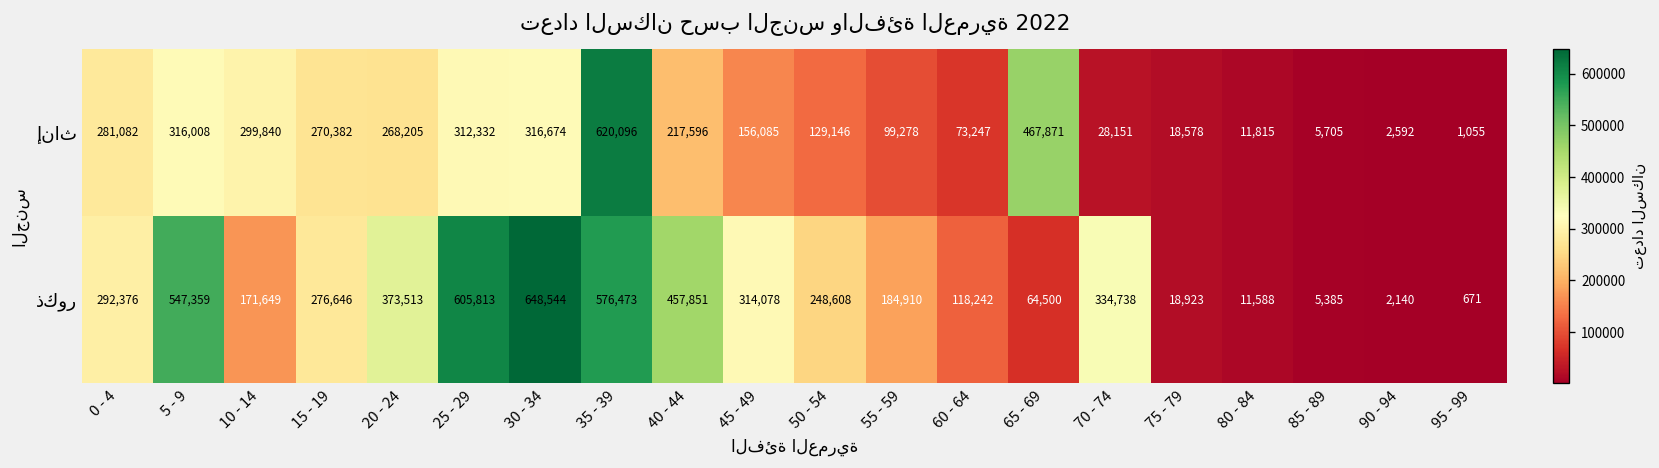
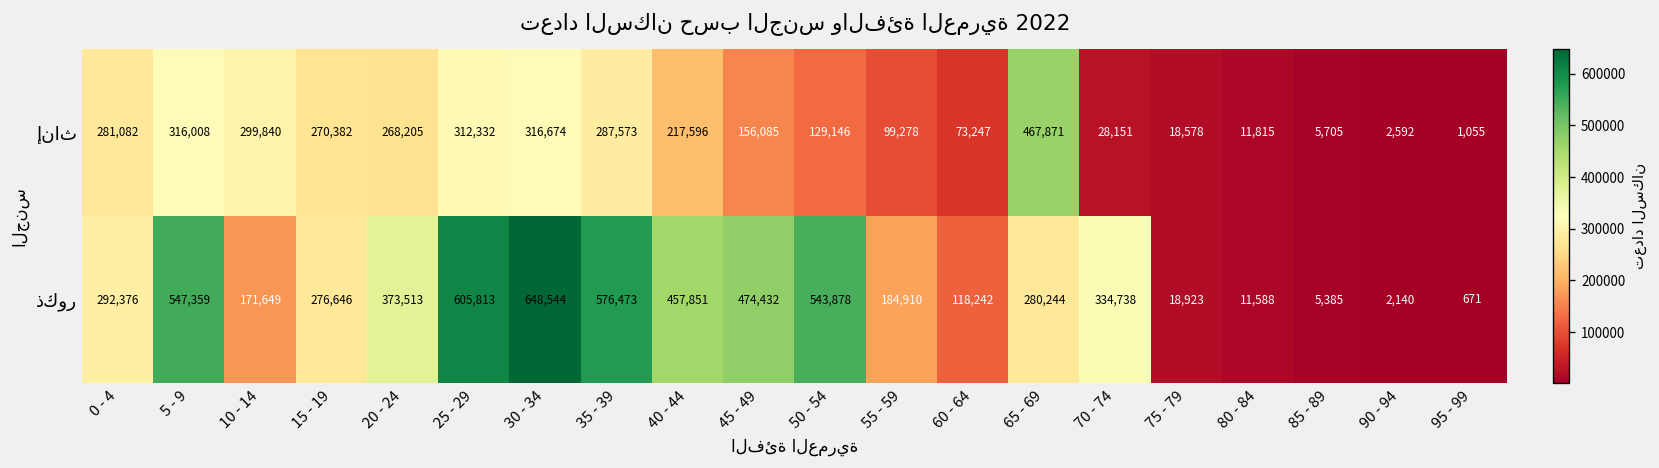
  {
    "إناث": {
      "0 - 4": "281,082",
      "5 - 9": "316,008",
      "10 - 14": "299,840",
      "15 - 19": "270,382",
      "20 - 24": "268,205",
      "25 - 29": "312,332",
      "30 - 34": "316,674",
-     "35 - 39": "620,096",
+     "35 - 39": "287,573",
      "40 - 44": "217,596",
      "45 - 49": "156,085",
      "50 - 54": "129,146",
      "55 - 59": "99,278",
      "60 - 64": "73,247",
      "65 - 69": "467,871",
      "70 - 74": "28,151",
      "75 - 79": "18,578",
      "80 - 84": "11,815",
      "85 - 89": "5,705",
      "90 - 94": "2,592",
      "95 - 99": "1,055"
    },
    "ذكور": {
      "0 - 4": "292,376",
      "5 - 9": "547,359",
      "10 - 14": "171,649",
      "15 - 19": "276,646",
      "20 - 24": "373,513",
      "25 - 29": "605,813",
      "30 - 34": "648,544",
      "35 - 39": "576,473",
      "40 - 44": "457,851",
-     "45 - 49": "314,078",
-     "50 - 54": "248,608",
+     "45 - 49": "474,432",
+     "50 - 54": "543,878",
      "55 - 59": "184,910",
      "60 - 64": "118,242",
-     "65 - 69": "64,500",
+     "65 - 69": "280,244",
      "70 - 74": "334,738",
      "75 - 79": "18,923",
      "80 - 84": "11,588",
      "85 - 89": "5,385",
      "90 - 94": "2,140",
      "95 - 99": "671"
    }
  }
